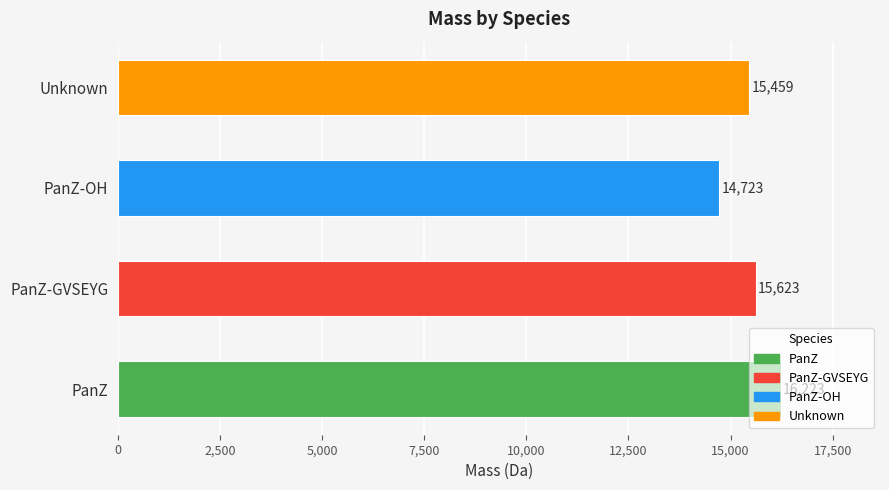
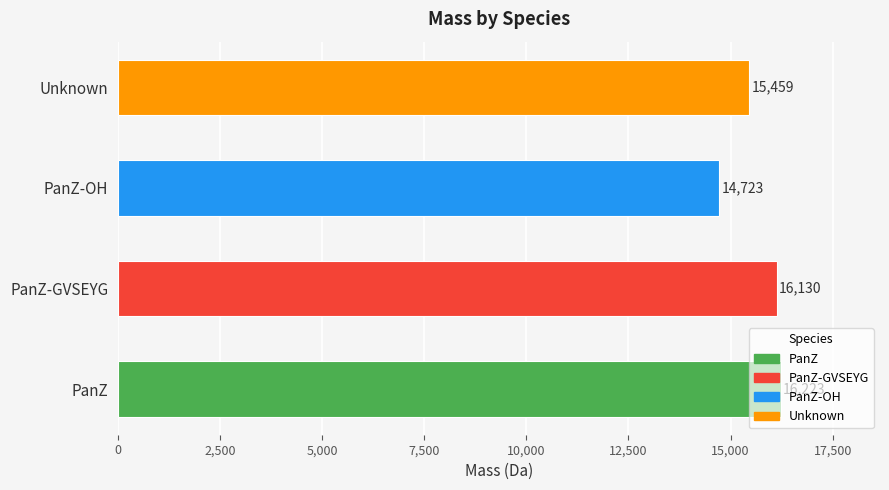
  {
    "Unknown": "15,459",
    "PanZ-OH": "14,723",
-   "PanZ-GVSEYG": "15,623"
+   "PanZ-GVSEYG": "16,130"
  }
